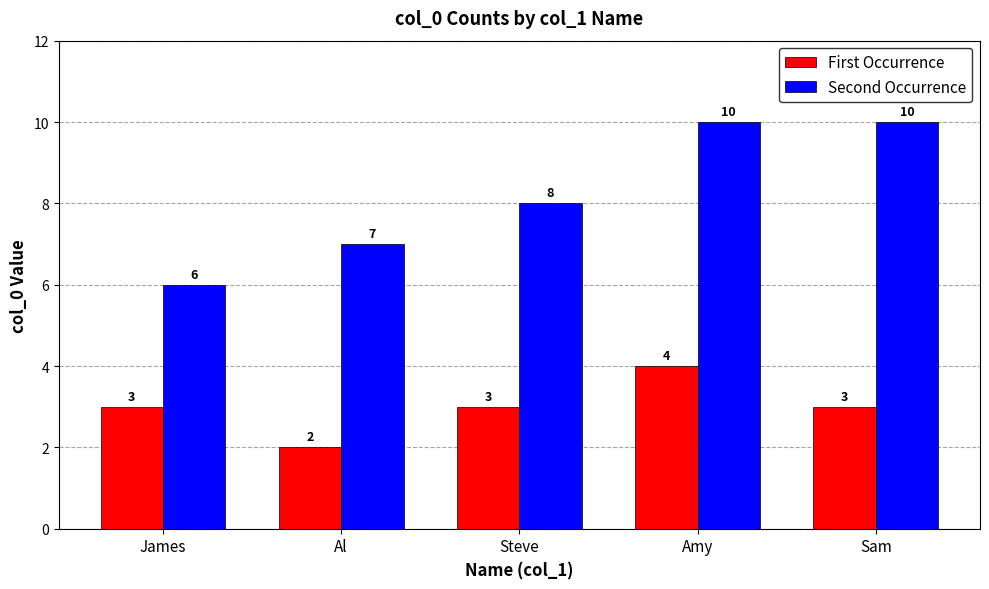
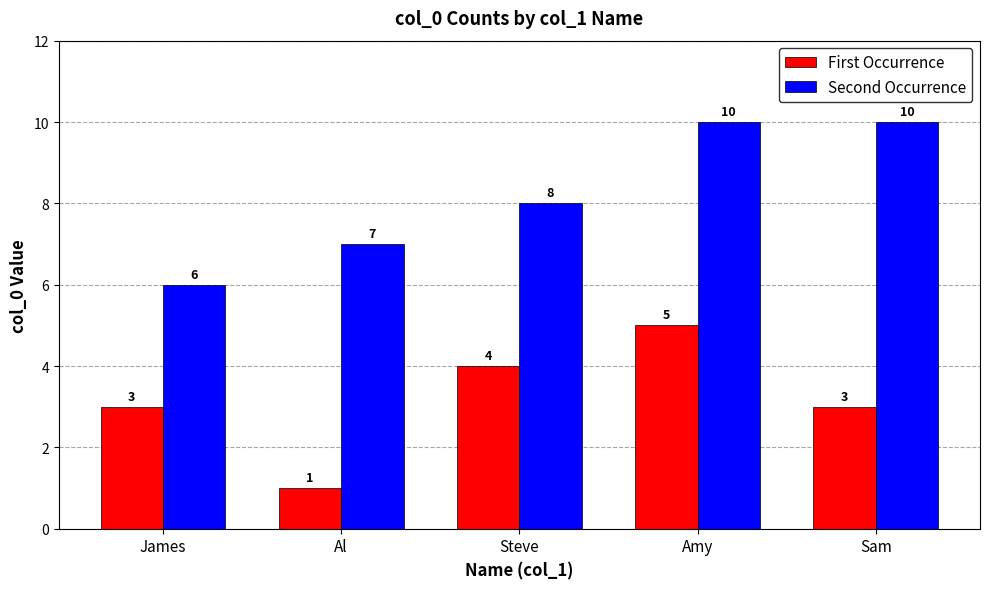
  {
    "First Occurrence": {
      "James": 3,
-     "Al": 2,
-     "Steve": 3,
-     "Amy": 4,
+     "Al": 1,
+     "Steve": 4,
+     "Amy": 5,
      "Sam": 3
    },
    "Second Occurrence": {
      "James": 6,
      "Al": 7,
      "Steve": 8,
      "Amy": 10,
      "Sam": 10
    }
  }
